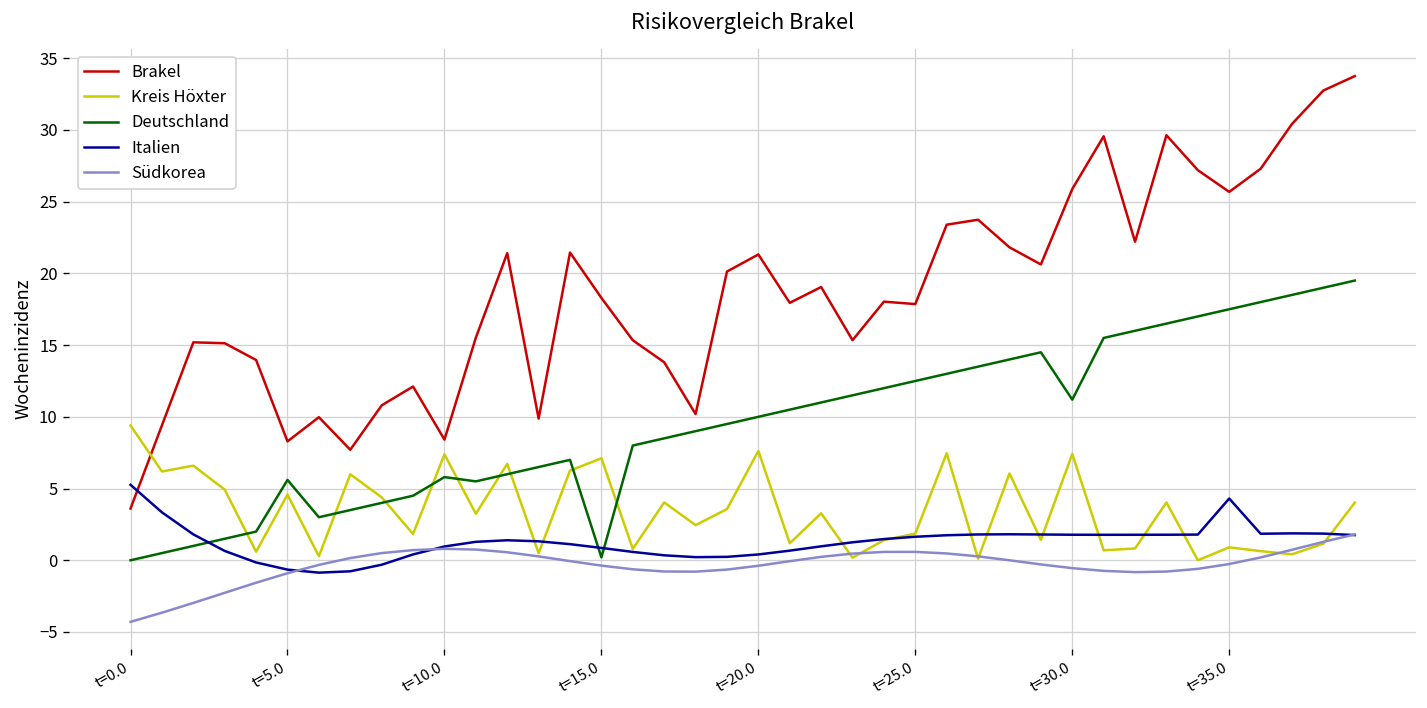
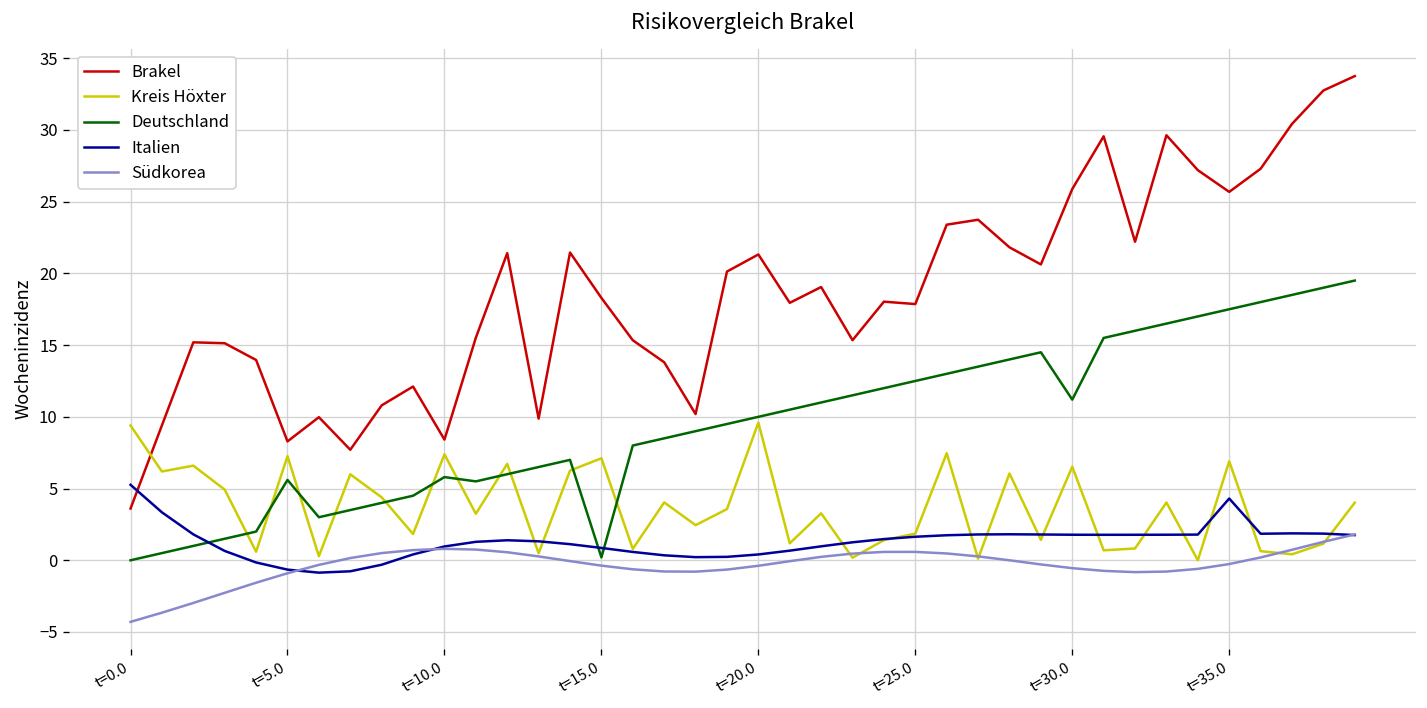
  {
    "Brakel": {
      "t=0.0": 3.6,
      "t=5.0": 8.3,
      "t=10.0": 8.4,
      "t=15.0": 18.3,
      "t=20.0": 21.3,
      "t=25.0": 17.9,
      "t=30.0": 25.9,
      "t=35.0": 25.7
    },
    "Kreis Höxter": {
      "t=0.0": 9.4,
-     "t=5.0": 4.6,
+     "t=5.0": 7.3,
      "t=10.0": 7.4,
      "t=15.0": 7.1,
-     "t=20.0": 7.6,
+     "t=20.0": 9.6,
      "t=25.0": 1.9,
-     "t=30.0": 7.4,
-     "t=35.0": 0.9
+     "t=30.0": 6.5,
+     "t=35.0": 6.9
    },
    "Deutschland": {
      "t=0.0": 0.0,
      "t=5.0": 5.6,
      "t=10.0": 5.8,
      "t=15.0": 0.2,
      "t=20.0": 10.0,
      "t=25.0": 12.5,
      "t=30.0": 11.2,
      "t=35.0": 17.5
    },
    "Italien": {
      "t=0.0": 5.3,
      "t=5.0": -0.7,
      "t=15.0": 0.9,
      "t=20.0": 0.4,
      "t=25.0": 1.6,
      "t=30.0": 1.8,
      "t=35.0": 4.3
    },
    "Südkorea": {
      "t=0.0": -4.3,
      "t=5.0": -0.9,
      "t=15.0": -0.4,
      "t=20.0": -0.4,
      "t=25.0": 0.6,
      "t=30.0": -0.5,
      "t=35.0": -0.3
    }
  }
